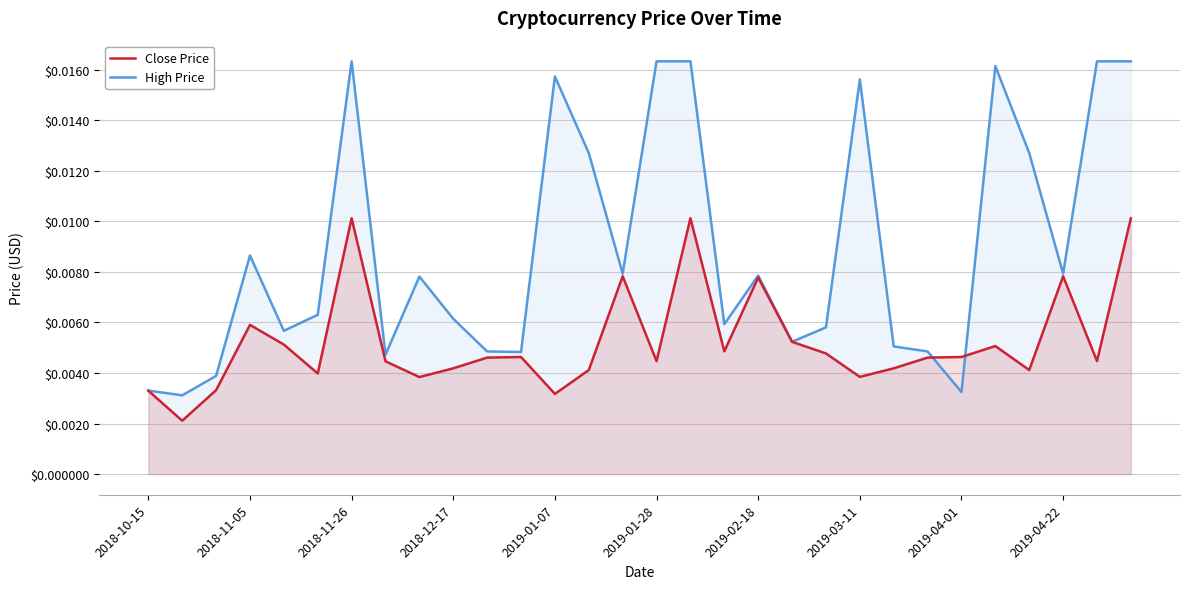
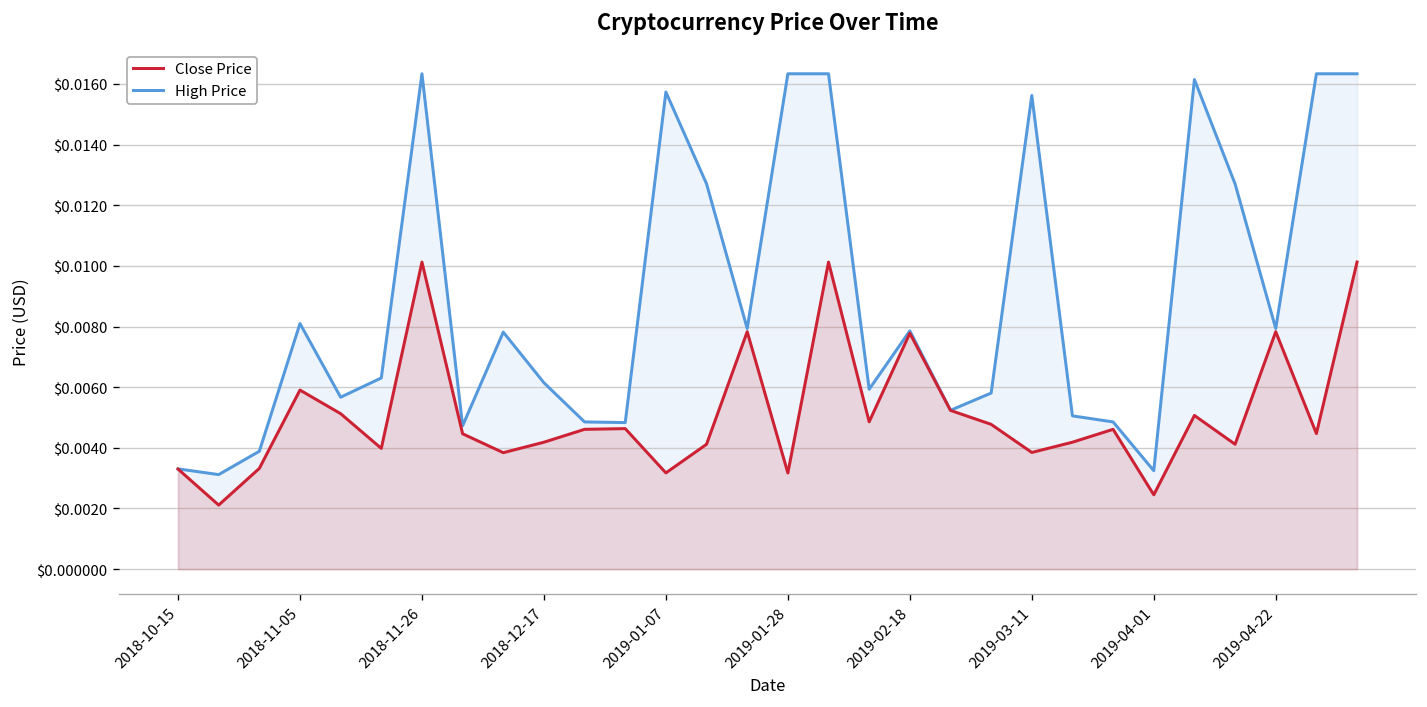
  {
    "Close Price": {
      "2018-11-05": "$0.0059",
      "2018-11-26": "$0.0101",
      "2018-12-17": "$0.0042",
      "2019-01-07": "$0.0032",
-     "2019-01-28": "$0.0045",
+     "2019-01-28": "$0.0032",
      "2019-03-11": "$0.0038",
-     "2019-04-01": "$0.0046",
+     "2019-04-01": "$0.0025",
      "2019-04-22": "$0.0078"
    },
    "High Price": {
-     "2018-11-05": "$0.0087",
+     "2018-11-05": "$0.0081",
      "2018-11-26": "$0.0163",
      "2018-12-17": "$0.0061",
      "2019-01-07": "$0.0157",
      "2019-01-28": "$0.0163",
      "2019-03-11": "$0.0156",
      "2019-04-01": "$0.0032",
      "2019-04-22": "$0.0079"
    }
  }
